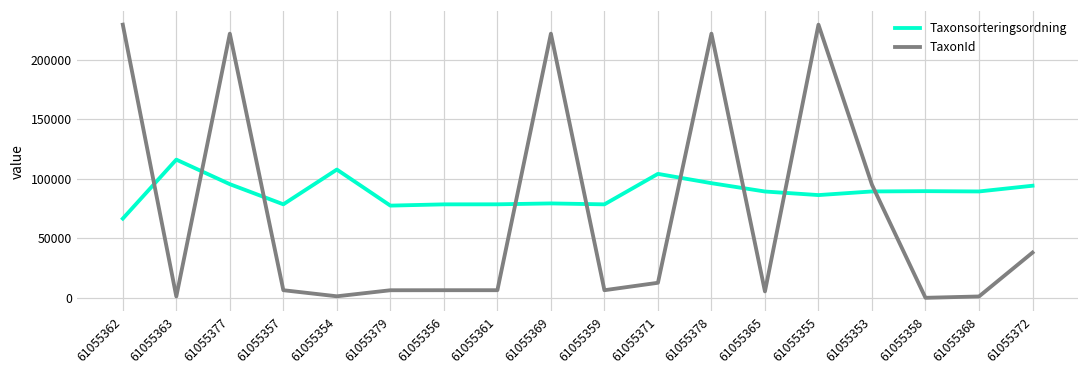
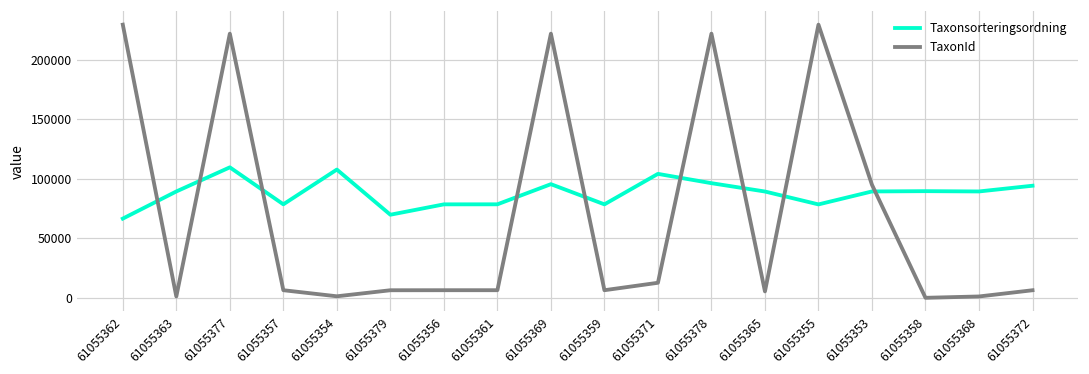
  {
    "Taxonsorteringsordning": {
      "61055362": 67000,
-     "61055363": 116000,
-     "61055377": 96000,
+     "61055363": 89000,
+     "61055377": 110000,
      "61055357": 79000,
      "61055354": 108000,
-     "61055379": 78000,
+     "61055379": 70000,
      "61055356": 79000,
      "61055361": 79000,
-     "61055369": 79000,
+     "61055369": 96000,
      "61055359": 79000,
      "61055371": 104000,
      "61055378": 96000,
      "61055365": 89000,
-     "61055355": 86000,
+     "61055355": 79000,
      "61055353": 89000,
      "61055358": 90000,
      "61055368": 89000,
      "61055372": 94000
    },
    "TaxonId": {
      "61055362": 229000,
      "61055363": 1000,
      "61055377": 222000,
      "61055357": 6000,
      "61055354": 1000,
      "61055379": 6000,
      "61055356": 6000,
      "61055361": 6000,
      "61055369": 222000,
      "61055359": 6000,
      "61055371": 13000,
      "61055378": 222000,
      "61055365": 5000,
      "61055355": 229000,
      "61055353": 95000,
      "61055358": 0,
      "61055368": 1000,
-     "61055372": 38000
+     "61055372": 6000
    }
  }
